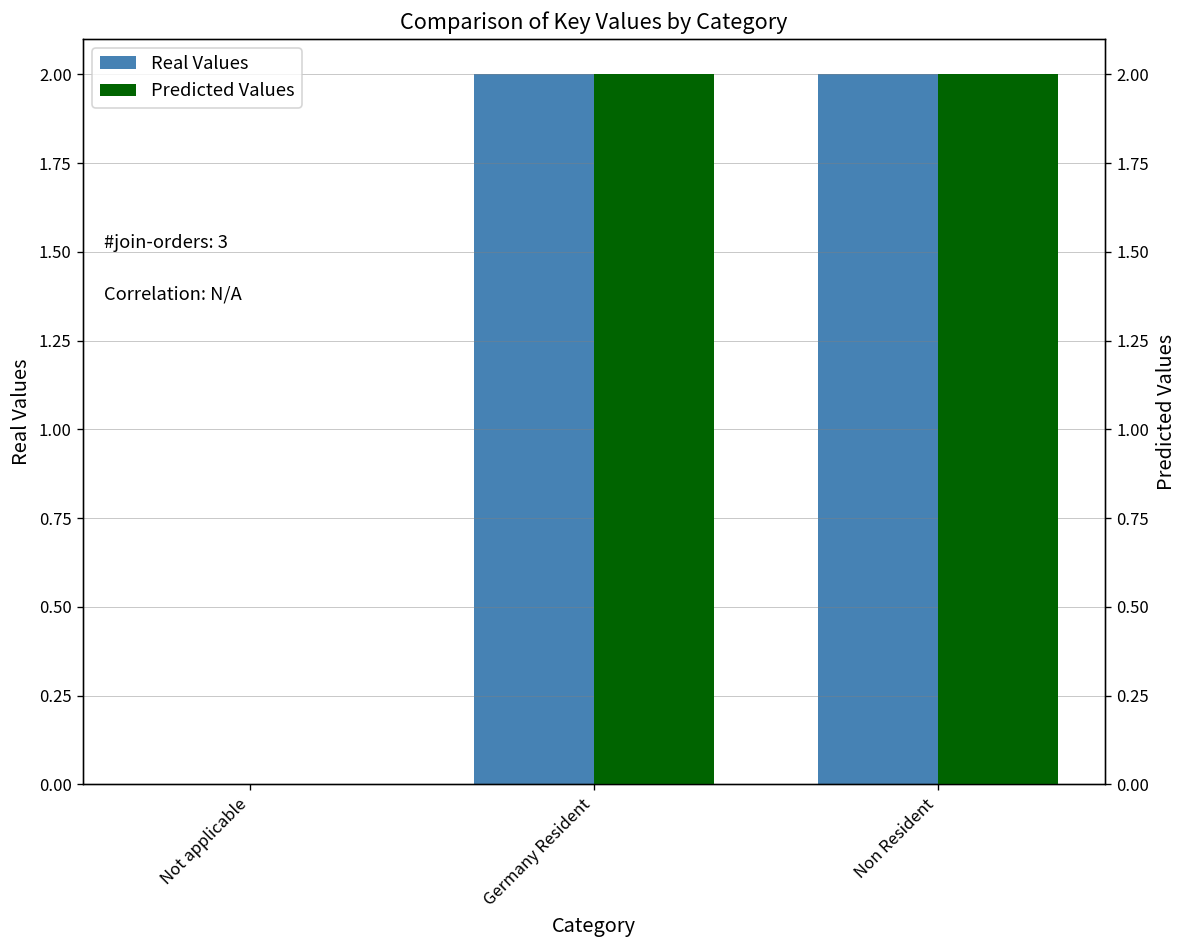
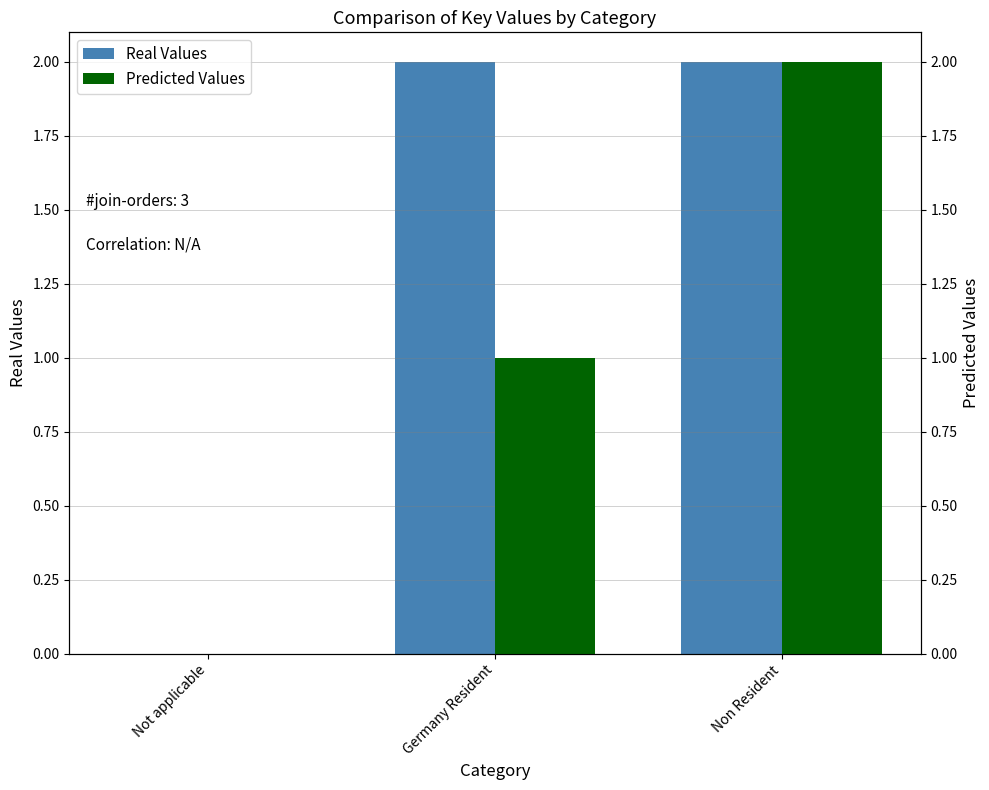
  {
    "Real Values": {
      "Not applicable": 0.00,
      "Germany Resident": 2.00,
      "Non Resident": 2.00
    },
    "Predicted Values": {
      "Not applicable": 0,
-     "Germany Resident": 2,
+     "Germany Resident": 1,
      "Non Resident": 2
    }
  }
